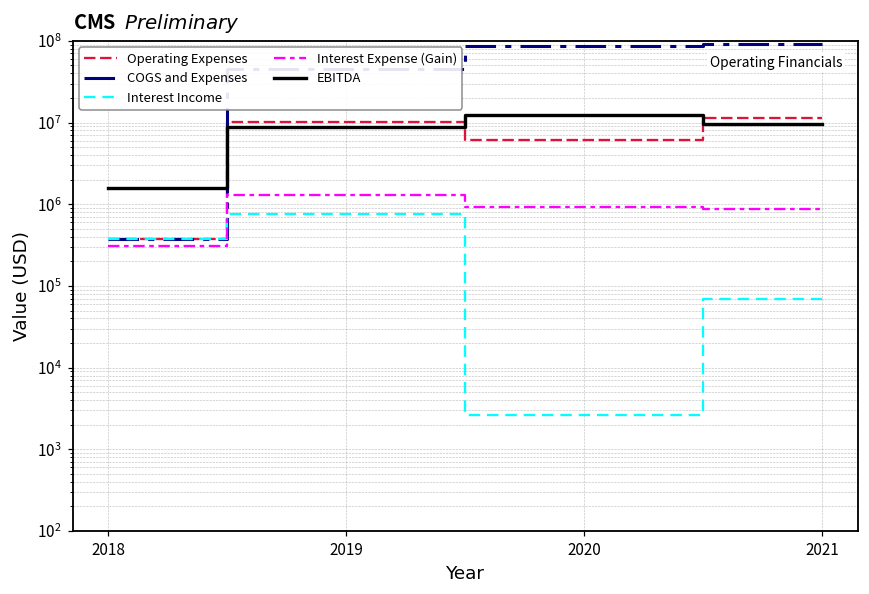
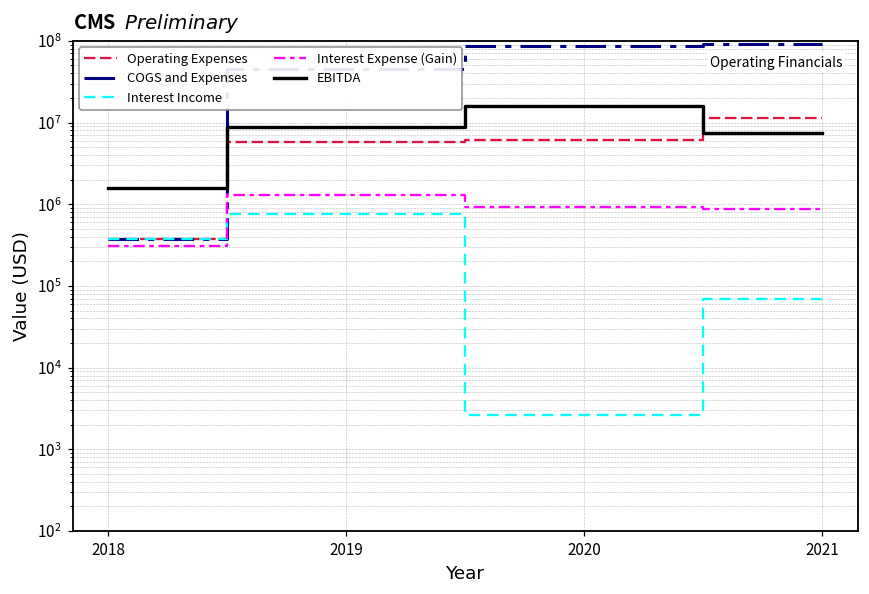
  {
    "Operating Expenses": {
-     "2019": 10000000,
+     "2019": 6000000,
      "2020": 6000000,
      "2021": 11000000
    },
    "COGS and Expenses": {
      "2020": 90000000,
      "2021": 90000000
    },
    "Interest Income": {
      "2019": 800000,
      "2020": 2600,
      "2021": 70000
    },
    "Interest Expense (Gain)": {
      "2018": 300000,
      "2019": 1300000,
      "2020": 900000,
      "2021": 900000
    },
    "EBITDA": {
      "2018": 1600000,
      "2019": 9000000,
-     "2020": 12000000,
-     "2021": 10000000
+     "2020": 16000000,
+     "2021": 7000000
    }
  }
